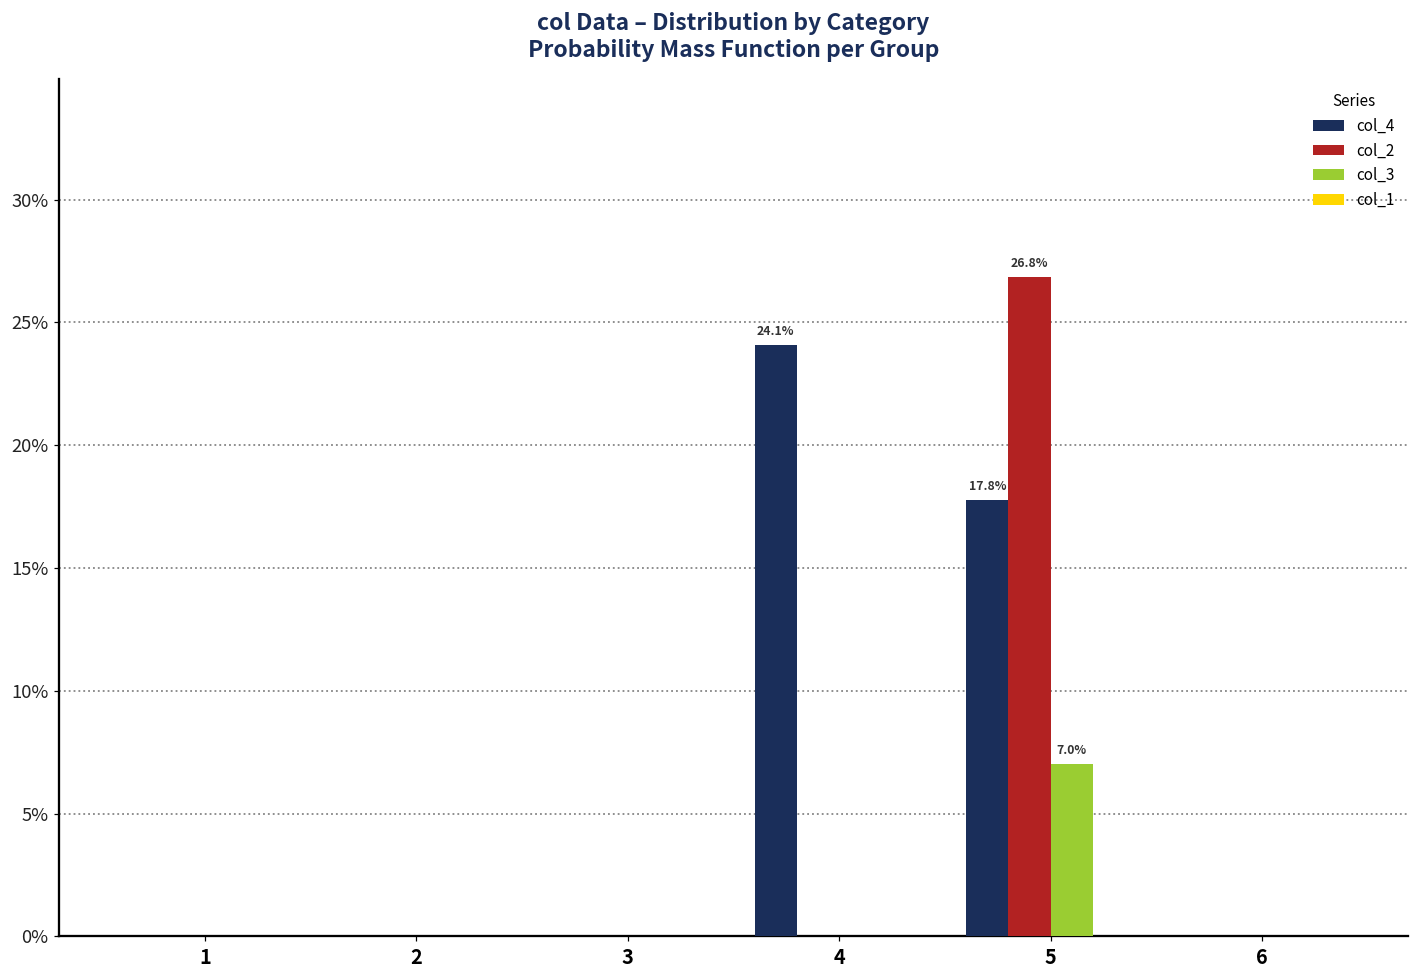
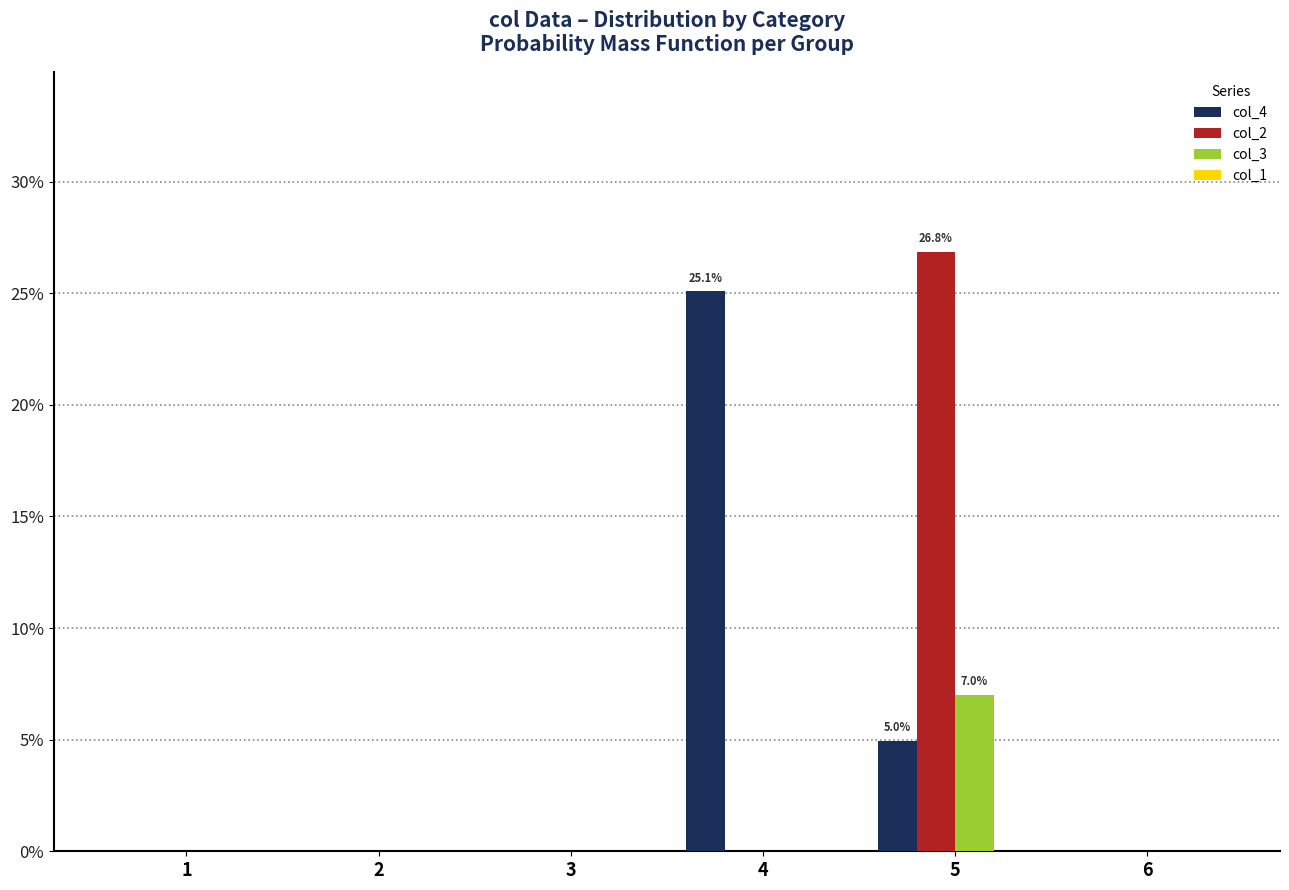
  {
    "col_4": {
-     "4": "24.1%",
-     "5": "17.8%"
+     "4": "25.1%",
+     "5": "5.0%"
    },
    "col_2": {
      "5": "26.8%"
    },
    "col_3": {
      "5": "7.0%"
    },
    "col_1": {
      "1": "0.0%",
      "2": "0.0%",
      "3": "0.0%",
      "4": "0.0%",
      "5": "0.0%",
      "6": "0.0%"
    }
  }
